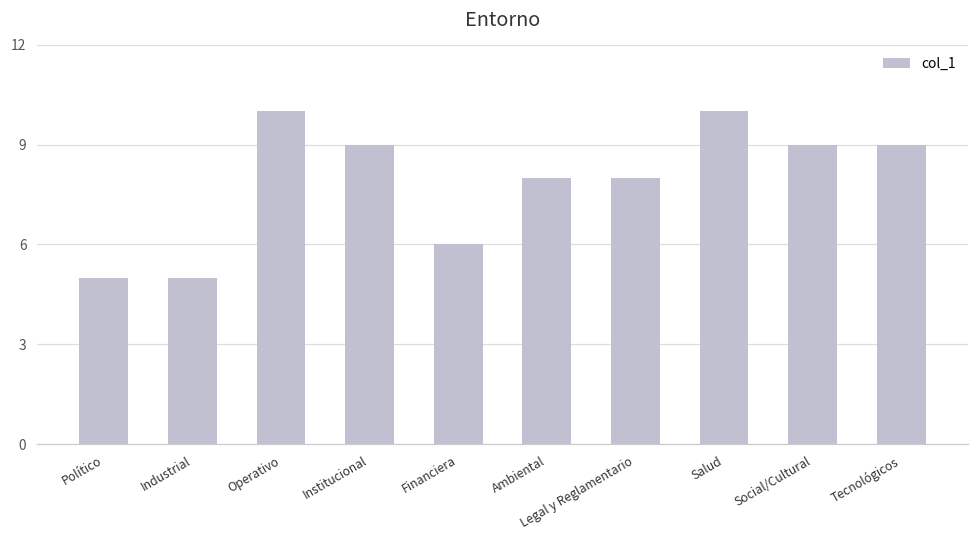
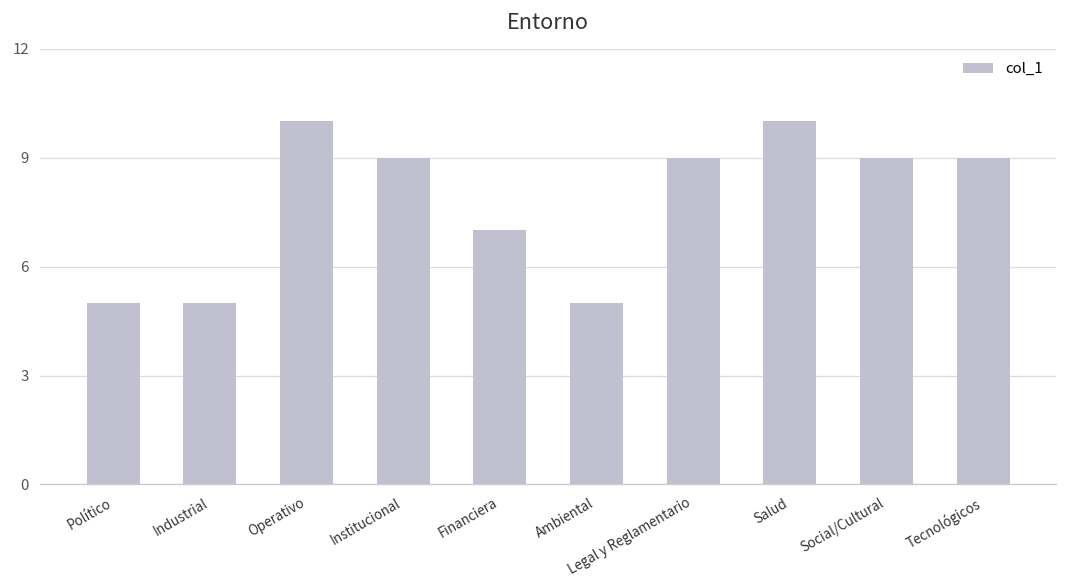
  {
    "Político": 5,
    "Industrial": 5,
    "Operativo": 10,
    "Institucional": 9,
-   "Financiera": 6,
-   "Ambiental": 8,
-   "Legal y Reglamentario": 8,
+   "Financiera": 7,
+   "Ambiental": 5,
+   "Legal y Reglamentario": 9,
    "Salud": 10,
    "Social/Cultural": 9,
    "Tecnológicos": 9
  }
